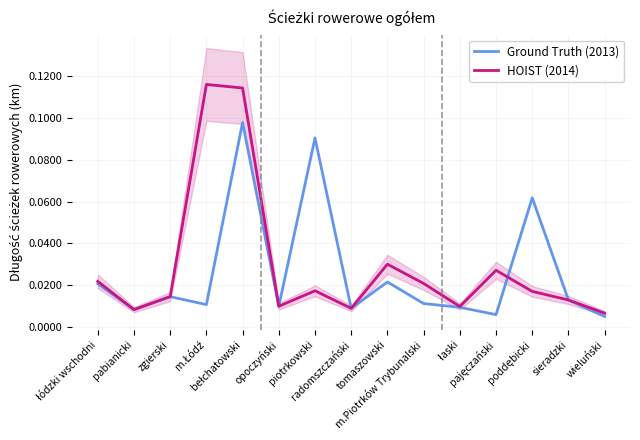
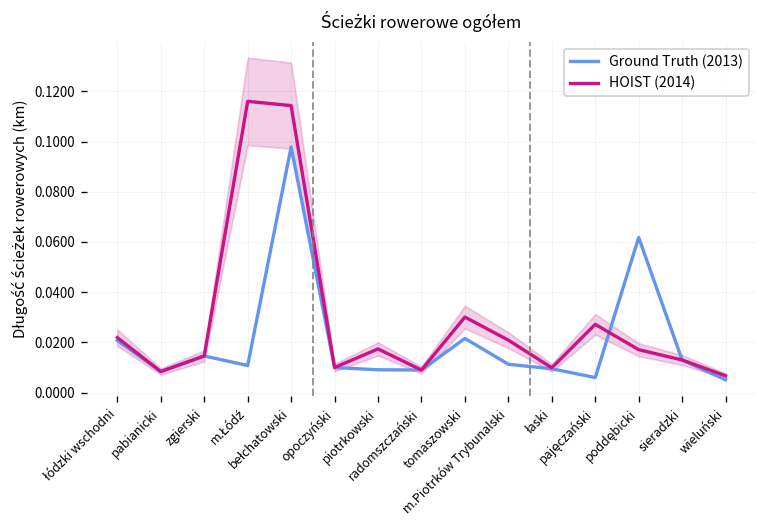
  {
    "Ground Truth (2013)": {
      "m.Łódź": 0.011,
      "bełchatowski": 0.098,
-     "piotrkowski": 0.090,
+     "piotrkowski": 0.009,
      "tomaszowski": 0.022,
      "m.Piotrków Trybunalski": 0.011,
      "pajęczański": 0.006,
      "poddębicki": 0.062,
      "wieluński": 0.005
    }
  }
